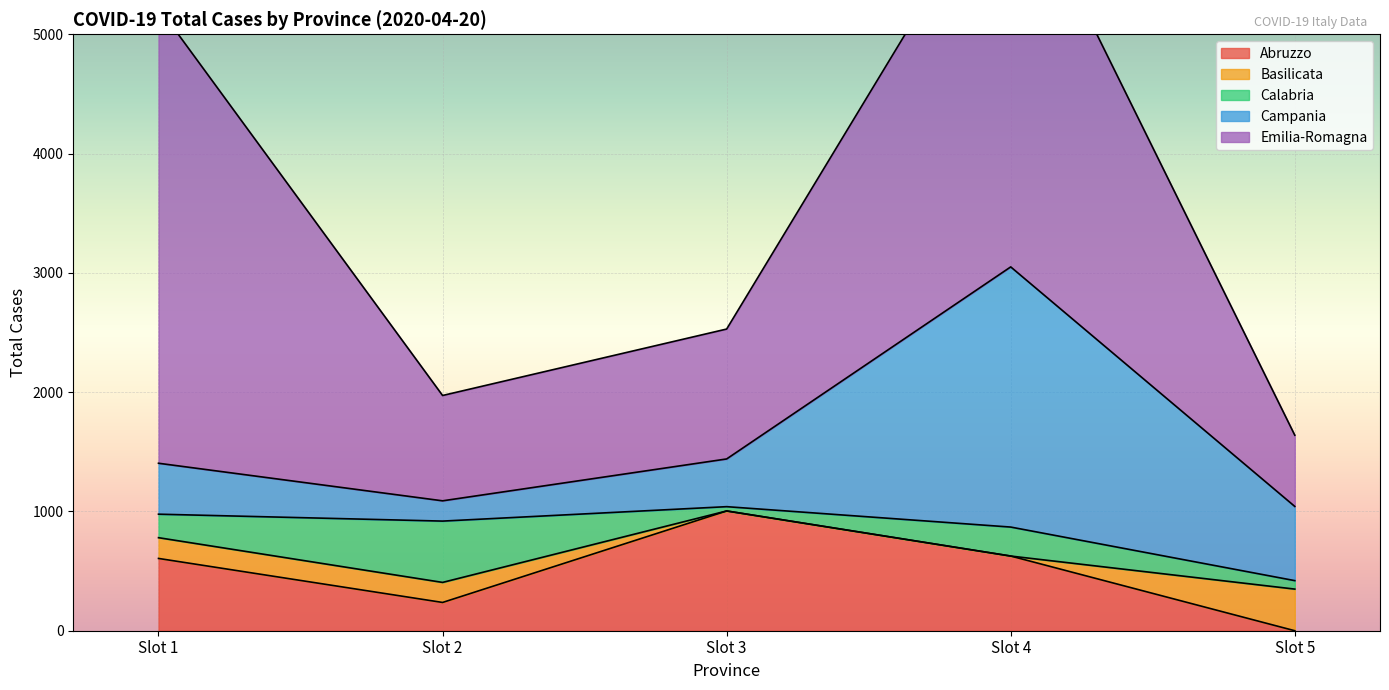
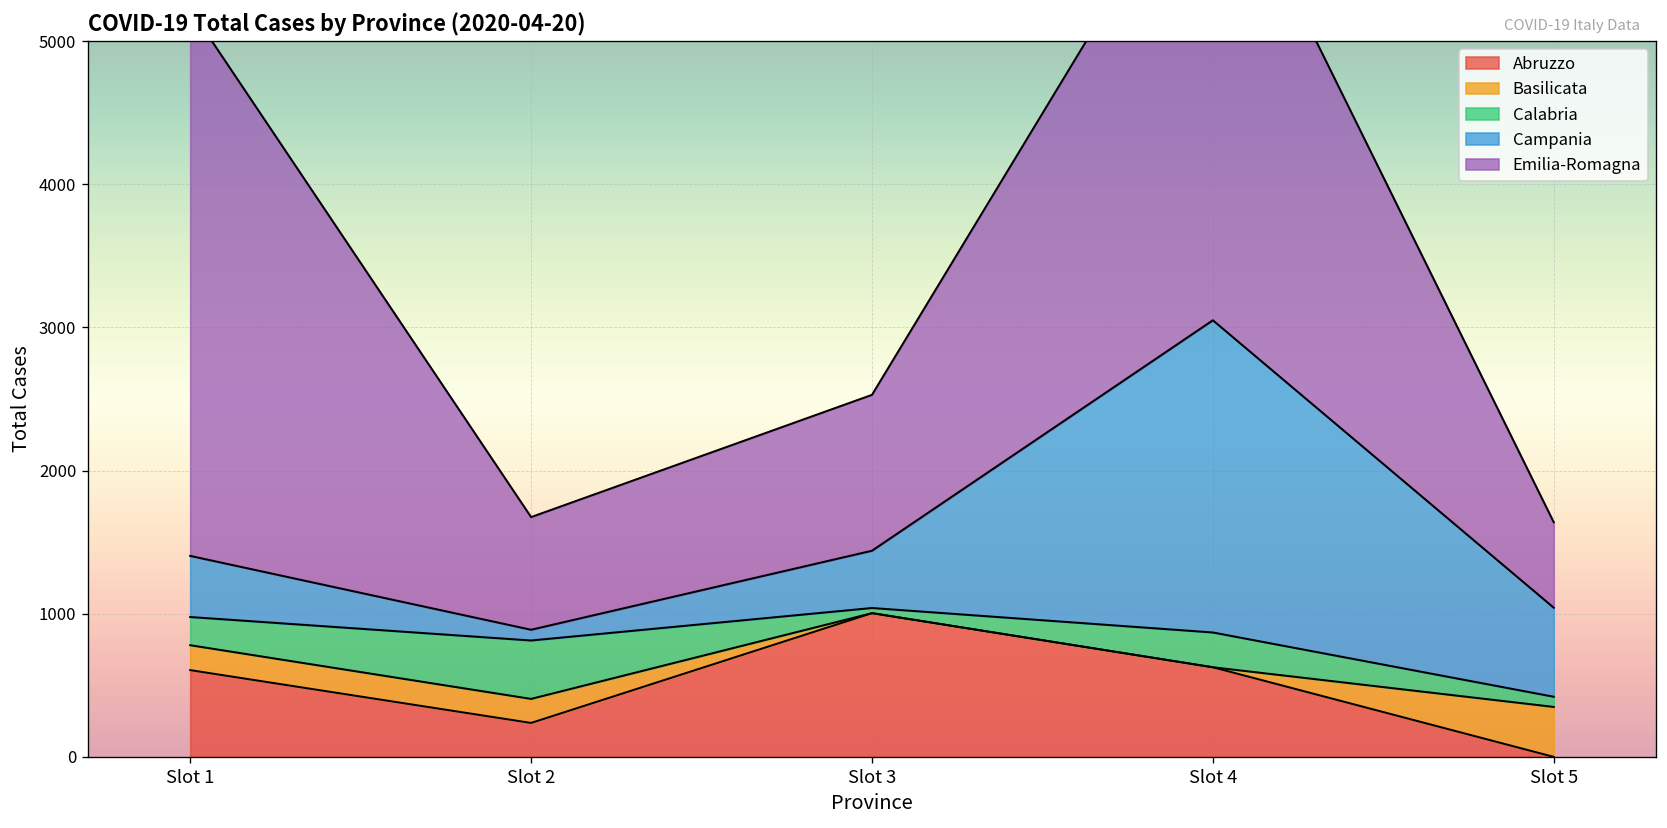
  {
    "Abruzzo": {
      "Slot 1": 610,
      "Slot 2": 240,
      "Slot 5": 0
    },
    "Basilicata": {
      "Slot 1": 170,
      "Slot 2": 170,
      "Slot 5": 350
    },
    "Calabria": {
      "Slot 1": 200,
-     "Slot 2": 510,
+     "Slot 2": 410,
      "Slot 3": 40,
      "Slot 4": 240,
      "Slot 5": 70
    },
    "Campania": {
      "Slot 1": 430,
-     "Slot 2": 170,
+     "Slot 2": 80,
      "Slot 3": 400,
      "Slot 4": 2180,
      "Slot 5": 620
    },
    "Emilia-Romagna": {
-     "Slot 2": 880,
+     "Slot 2": 790,
      "Slot 3": 1090,
      "Slot 5": 600
    }
  }
